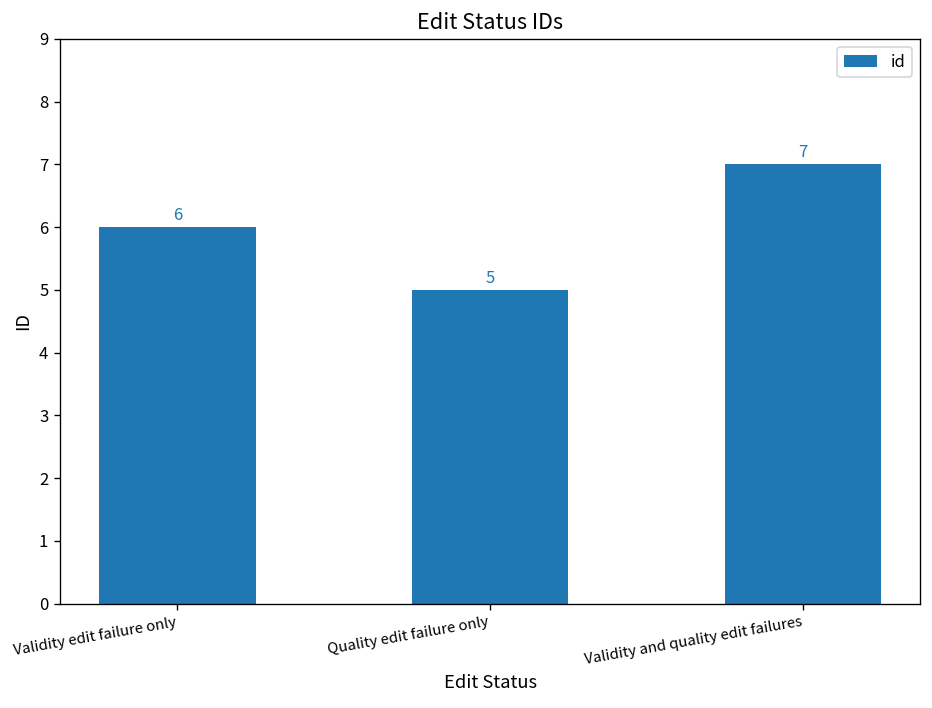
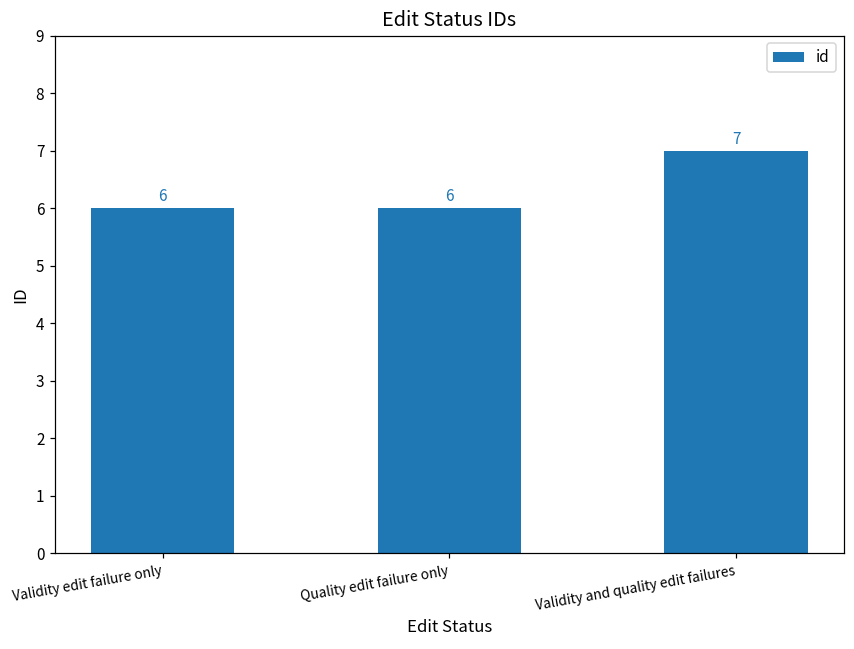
  {
    "Validity edit failure only": 6,
-   "Quality edit failure only": 5,
+   "Quality edit failure only": 6,
    "Validity and quality edit failures": 7
  }
